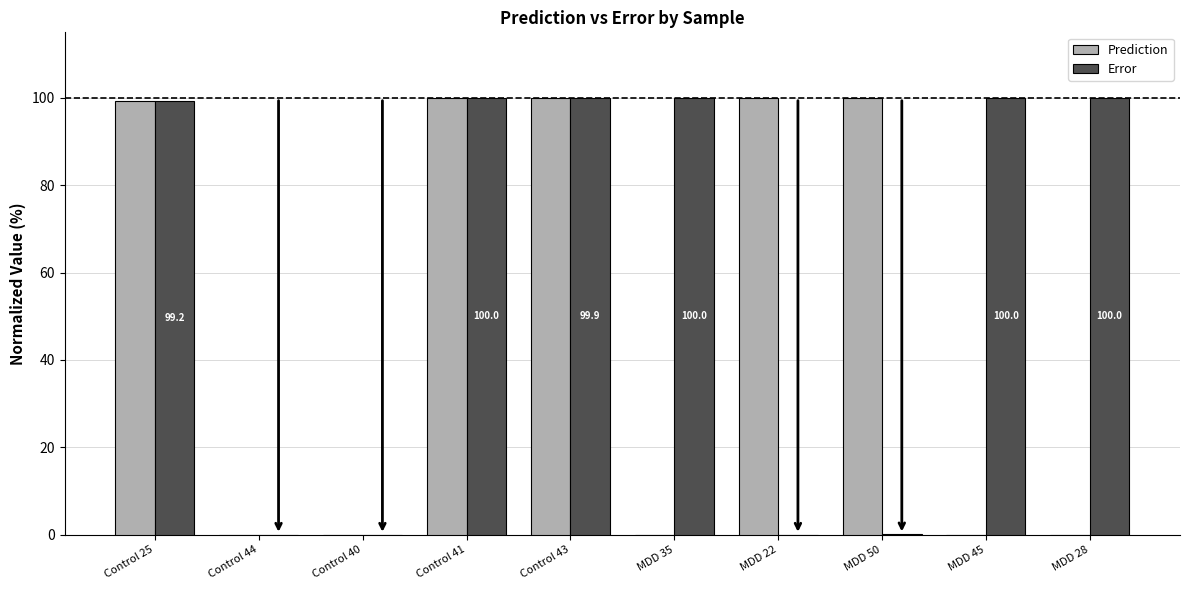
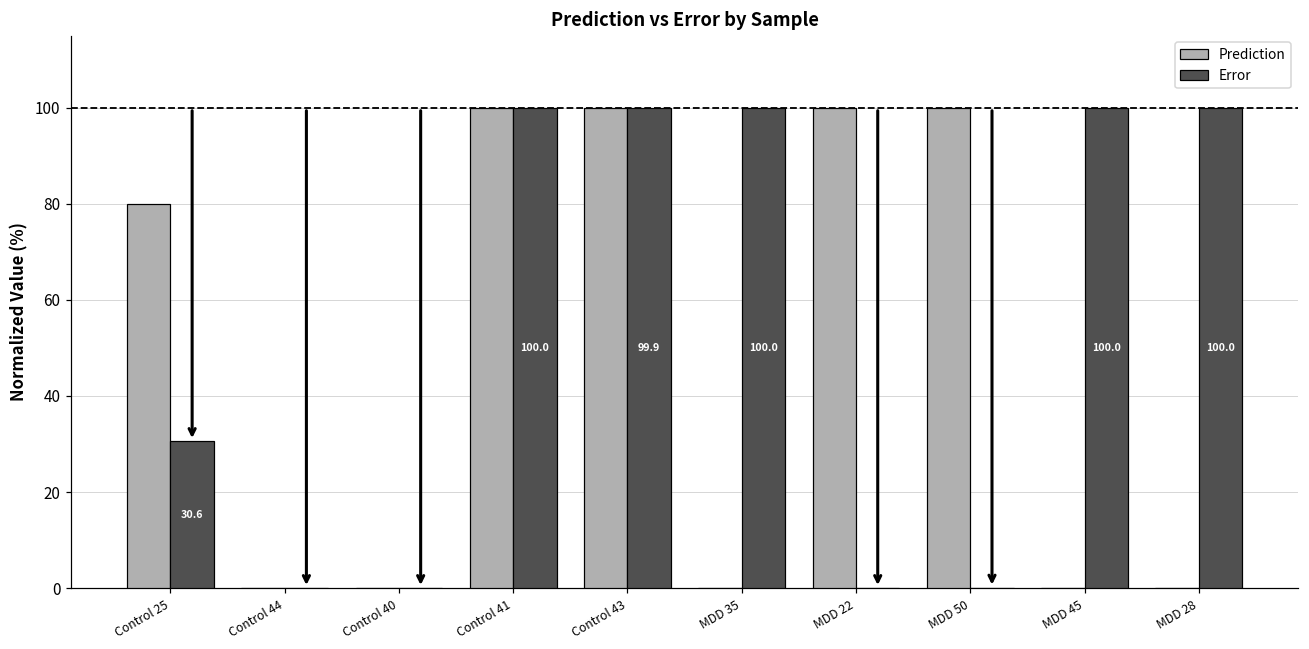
  {
    "Prediction": {
-     "Control 25": 99,
+     "Control 25": 80,
      "Control 41": 100,
      "Control 43": 100,
      "MDD 22": 100,
      "MDD 50": 100
    },
    "Error": {
-     "Control 25": 99.2,
+     "Control 25": 30.6,
      "Control 41": 100.0,
      "Control 43": 99.9,
      "MDD 35": 100.0,
      "MDD 45": 100.0,
      "MDD 28": 100.0
    }
  }
